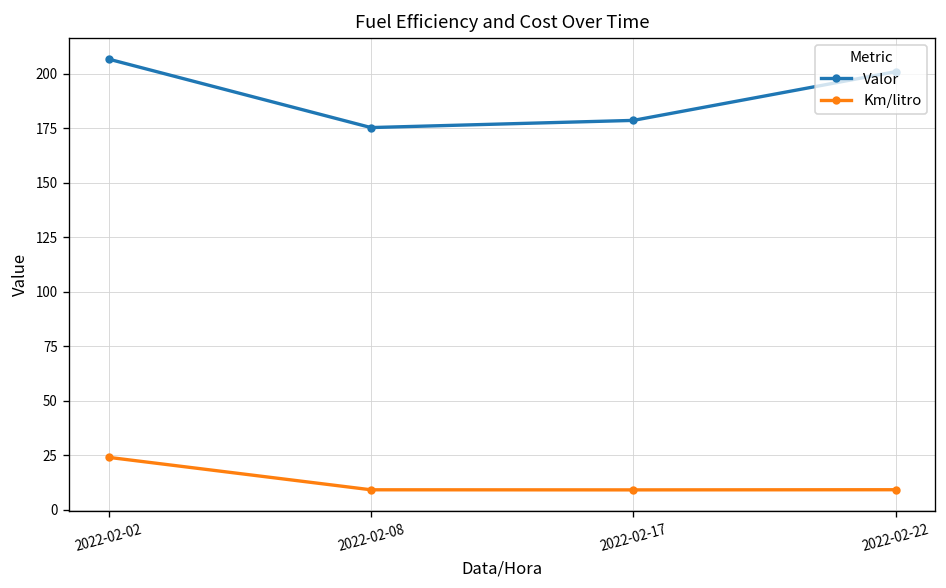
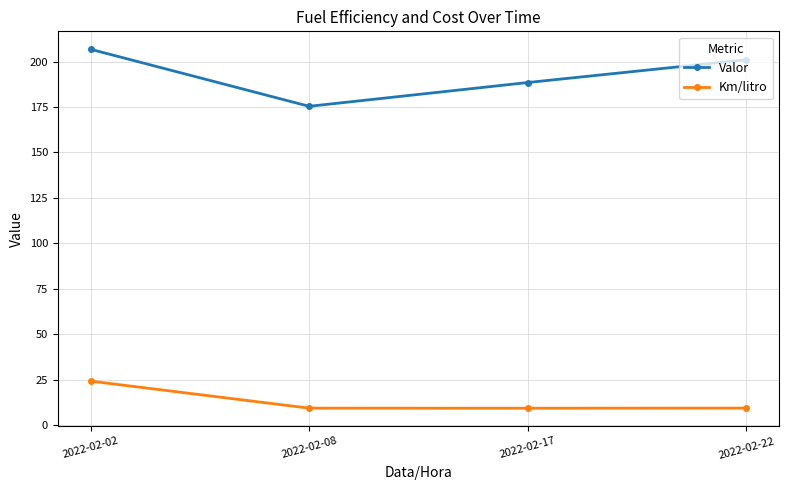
  {
    "Valor": {
      "2022-02-02": 207,
      "2022-02-08": 175,
-     "2022-02-17": 179
+     "2022-02-17": 189
    },
    "Km/litro": {
      "2022-02-02": 24,
      "2022-02-08": 9,
      "2022-02-17": 9,
      "2022-02-22": 9
    }
  }
